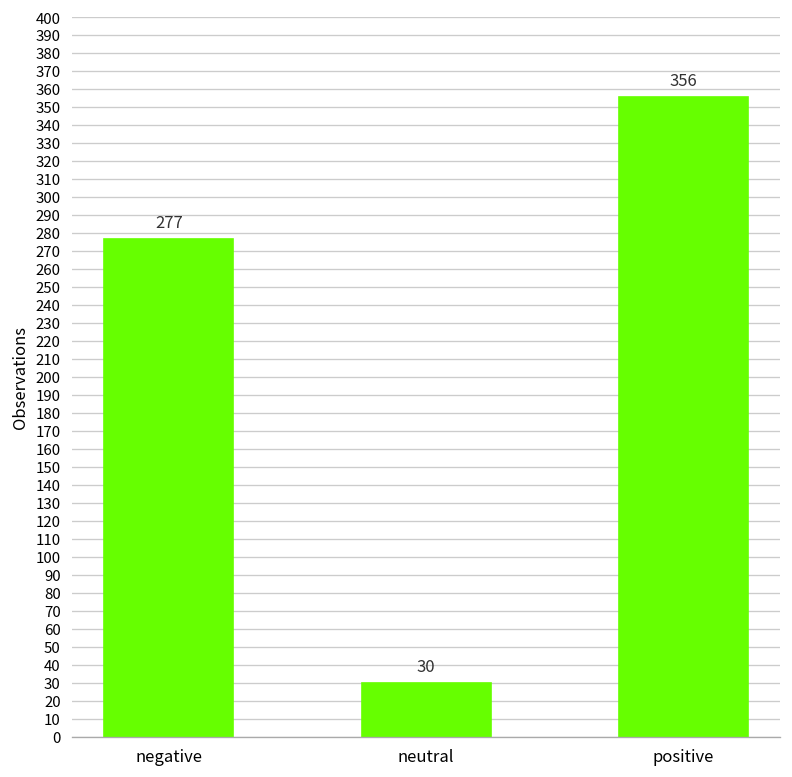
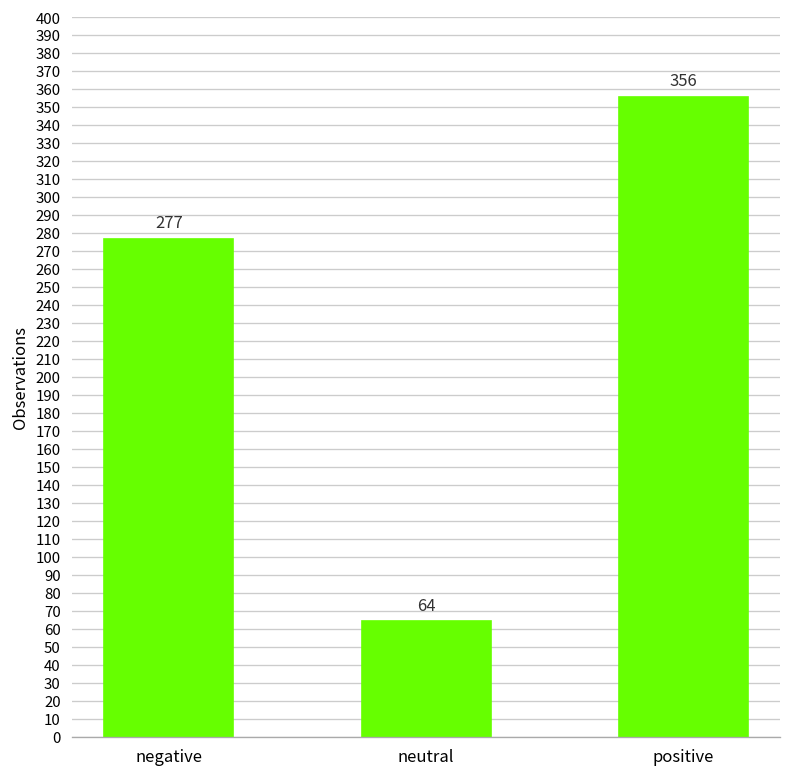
  {
    "negative": 277,
-   "neutral": 30,
+   "neutral": 64,
    "positive": 356
  }
